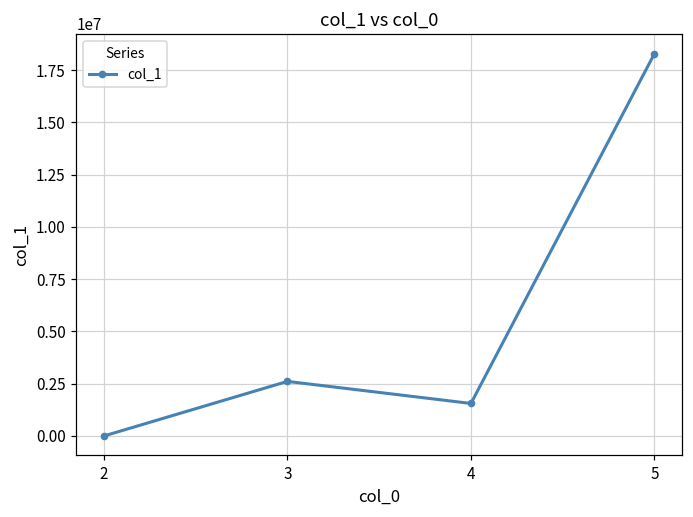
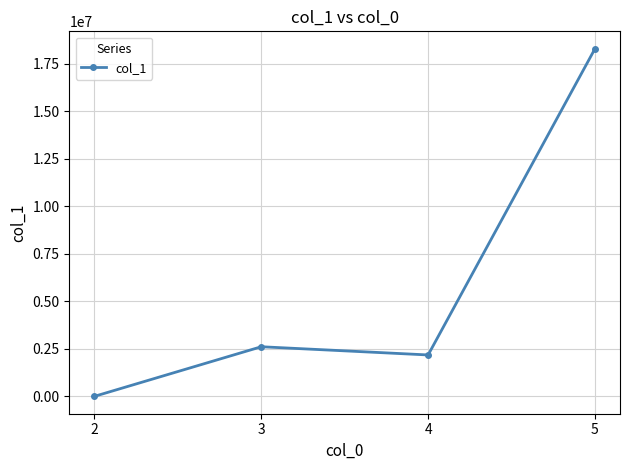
  {
    "2": 0,
    "3": 2600000,
-   "4": 1600000,
+   "4": 2200000,
    "5": 18300000
  }
